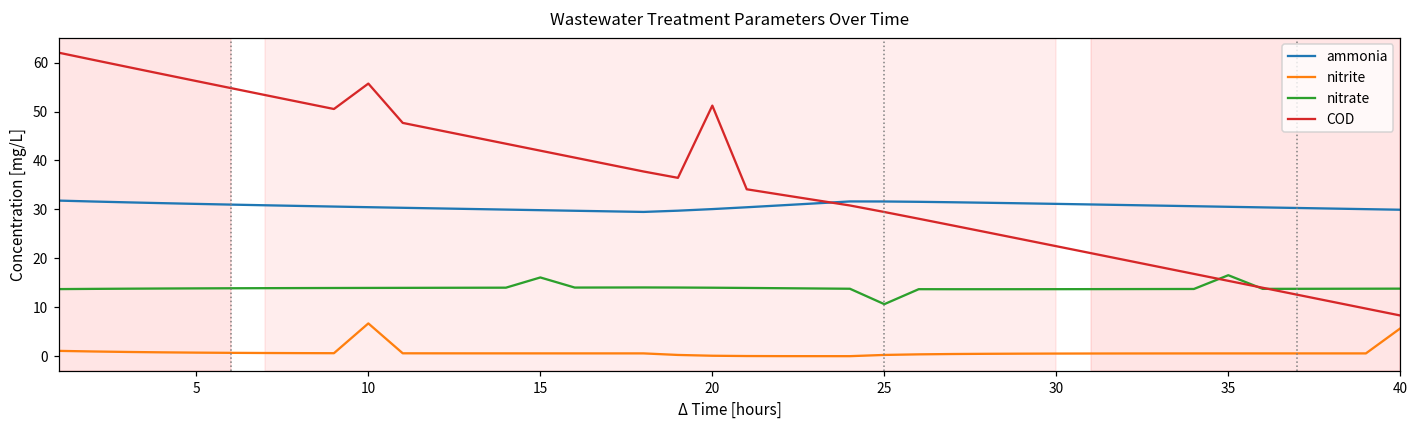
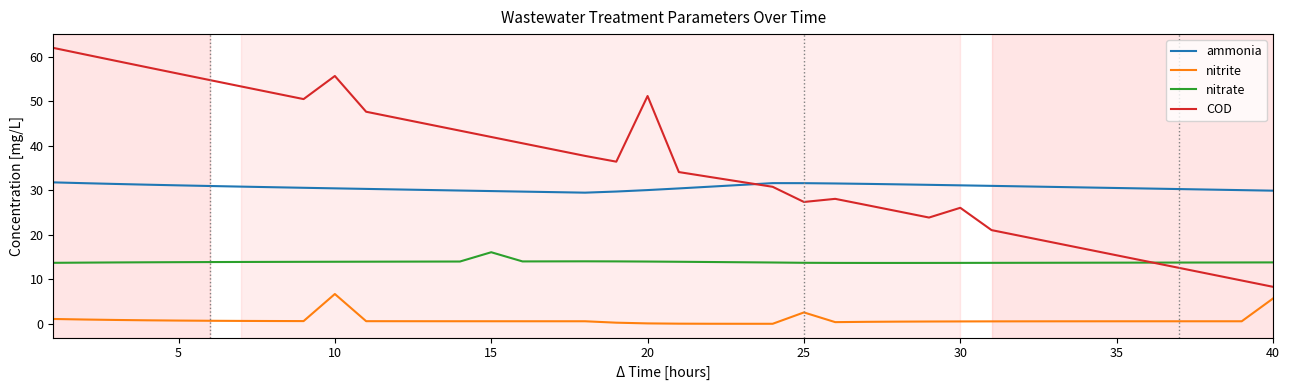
  {
    "ammonia": {
      "5": 31,
      "10": 30,
      "15": 30,
      "20": 30,
      "25": 32,
      "30": 31,
      "35": 31,
      "40": 30
    },
    "nitrite": {
      "5": 1,
      "10": 7,
      "15": 1,
      "20": 0,
-     "25": 0,
+     "25": 3,
      "30": 1,
      "35": 1,
      "40": 6
    },
    "nitrate": {
      "5": 14,
      "10": 14,
      "15": 16,
      "20": 14,
-     "25": 11,
+     "25": 14,
      "30": 14,
-     "35": 17,
+     "35": 14,
      "40": 14
    },
    "COD": {
      "5": 56,
      "10": 56,
      "15": 42,
      "20": 51,
-     "25": 29,
-     "30": 22,
+     "25": 27,
+     "30": 26,
      "35": 15,
      "40": 8
    }
  }
